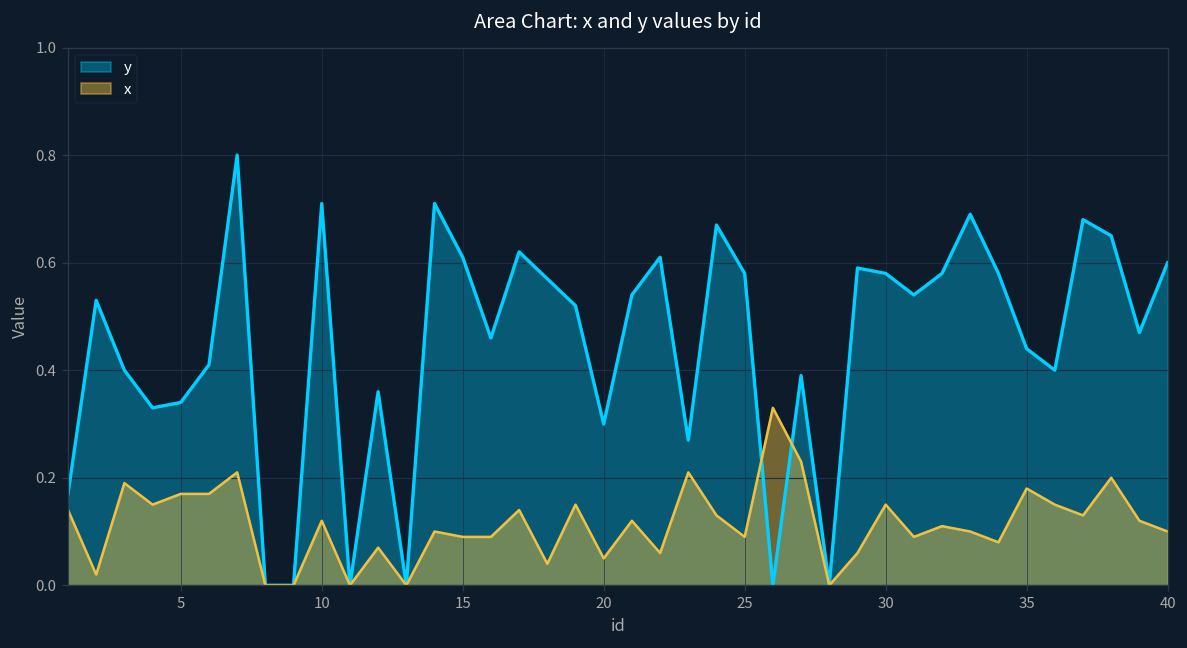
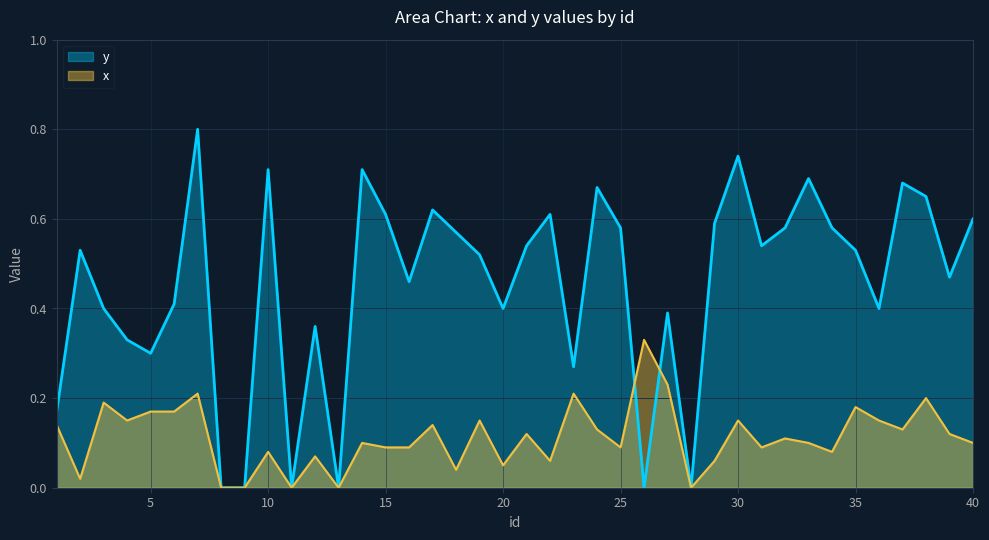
  {
    "y": {
-     "5": 0.34,
+     "5": 0.30,
      "10": 0.71,
      "15": 0.61,
-     "20": 0.3,
+     "20": 0.4,
      "25": 0.58,
-     "30": 0.58,
-     "35": 0.44,
+     "30": 0.74,
+     "35": 0.53,
      "40": 0.60
    },
    "x": {
      "5": 0.17,
-     "10": 0.12,
+     "10": 0.08,
      "15": 0.09,
      "20": 0.05,
      "25": 0.09,
      "30": 0.15,
      "35": 0.18,
      "40": 0.10
    }
  }
